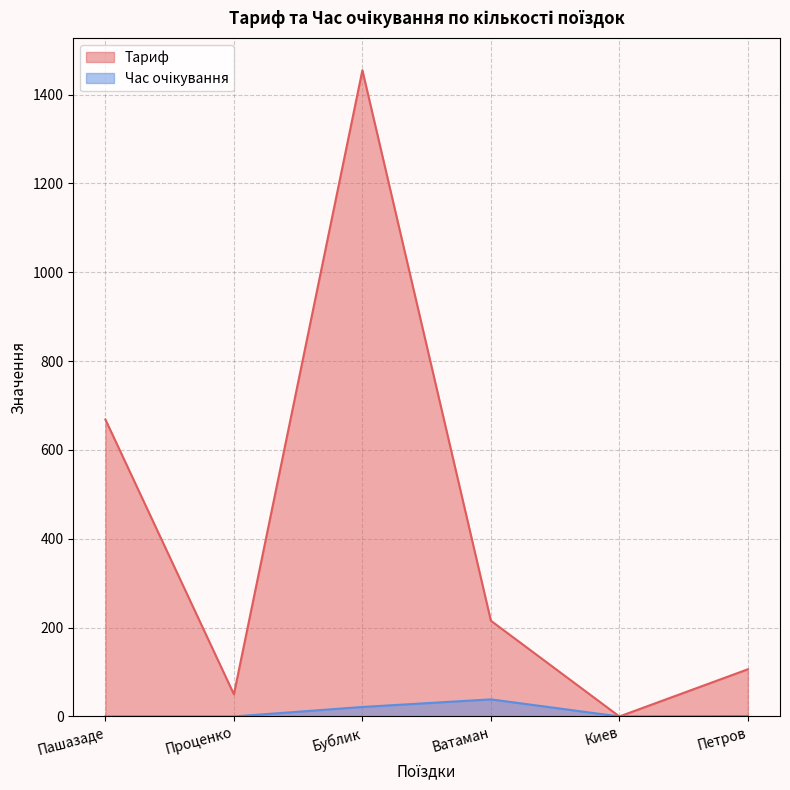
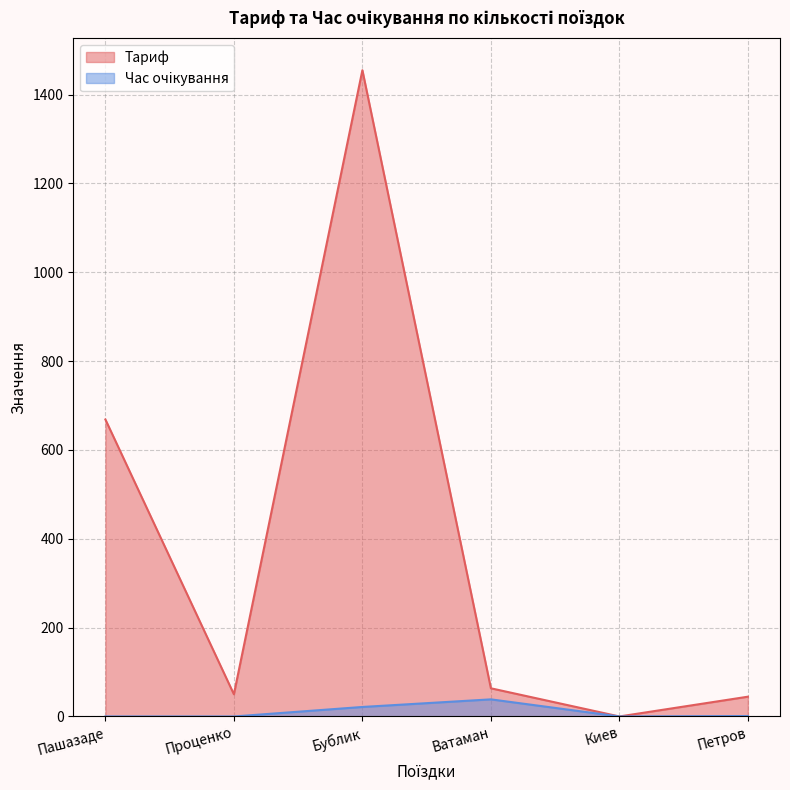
  {
    "Тариф": {
      "Пашазаде": 670,
      "Проценко": 50,
      "Бублик": 1450,
-     "Ватаман": 220,
-     "Петров": 110
+     "Ватаман": 60,
+     "Петров": 40
    },
    "Час очікування": {
      "Пашазаде": 0,
      "Проценко": 0,
      "Бублик": 20,
      "Ватаман": 40,
      "Петров": 0
    }
  }
